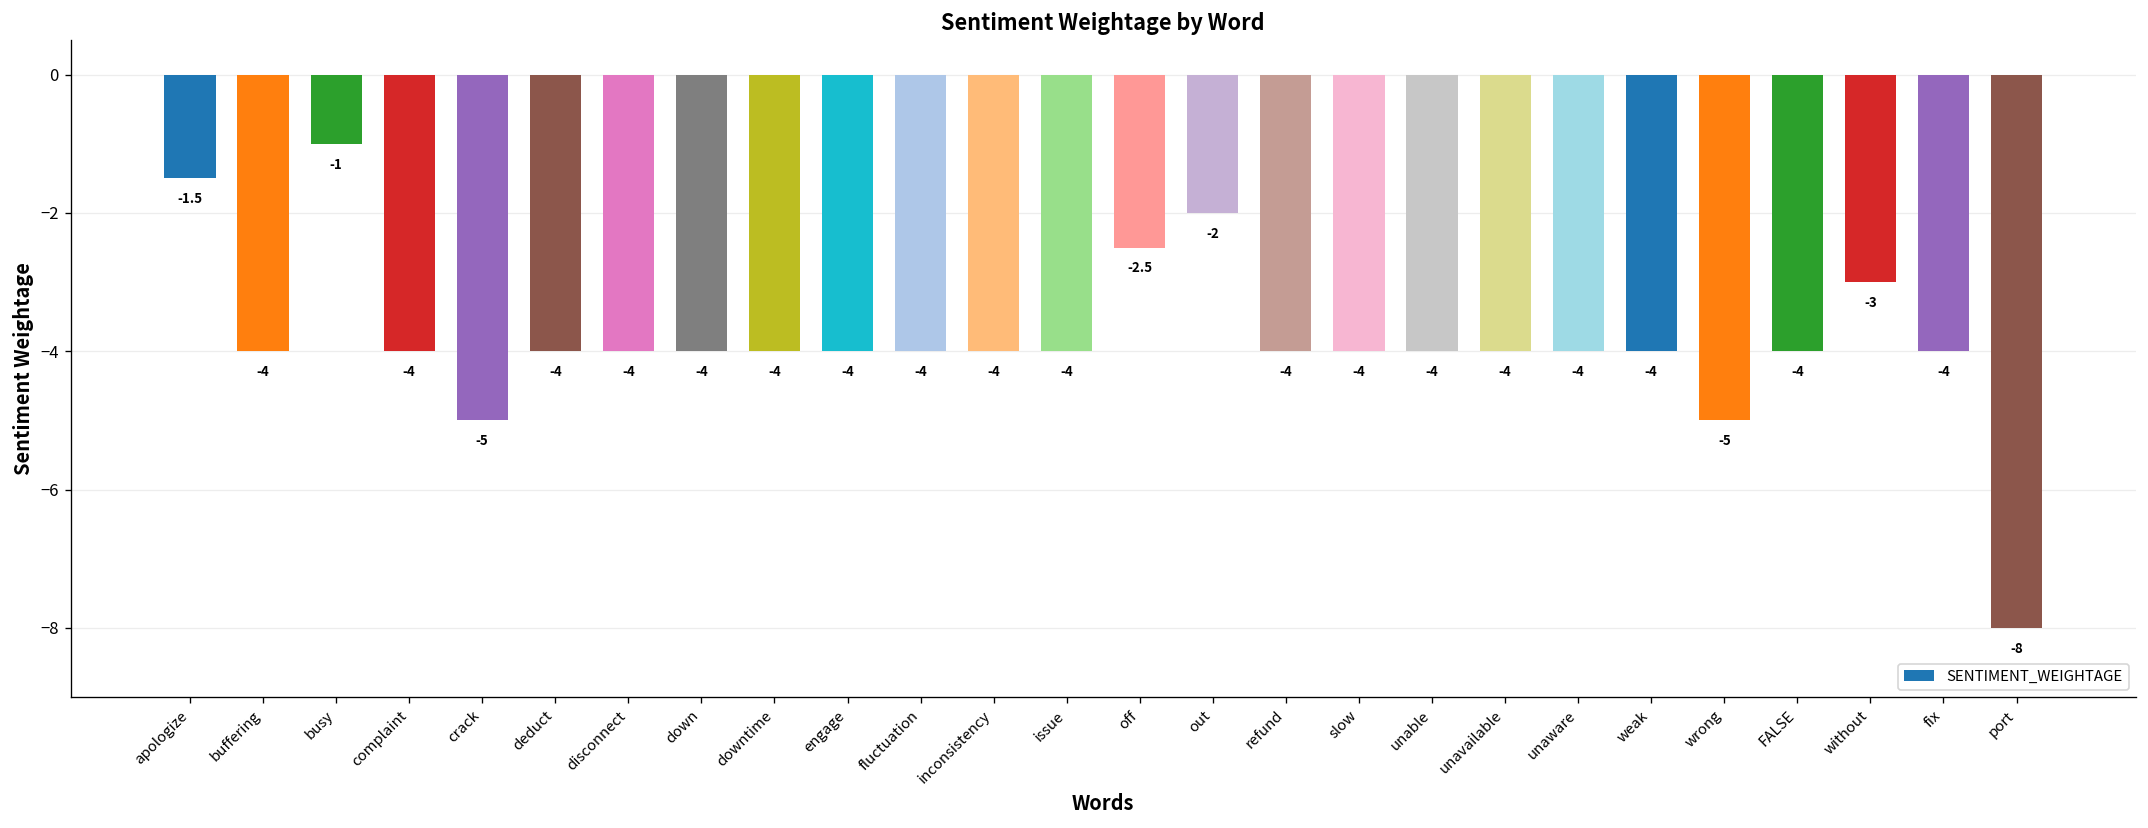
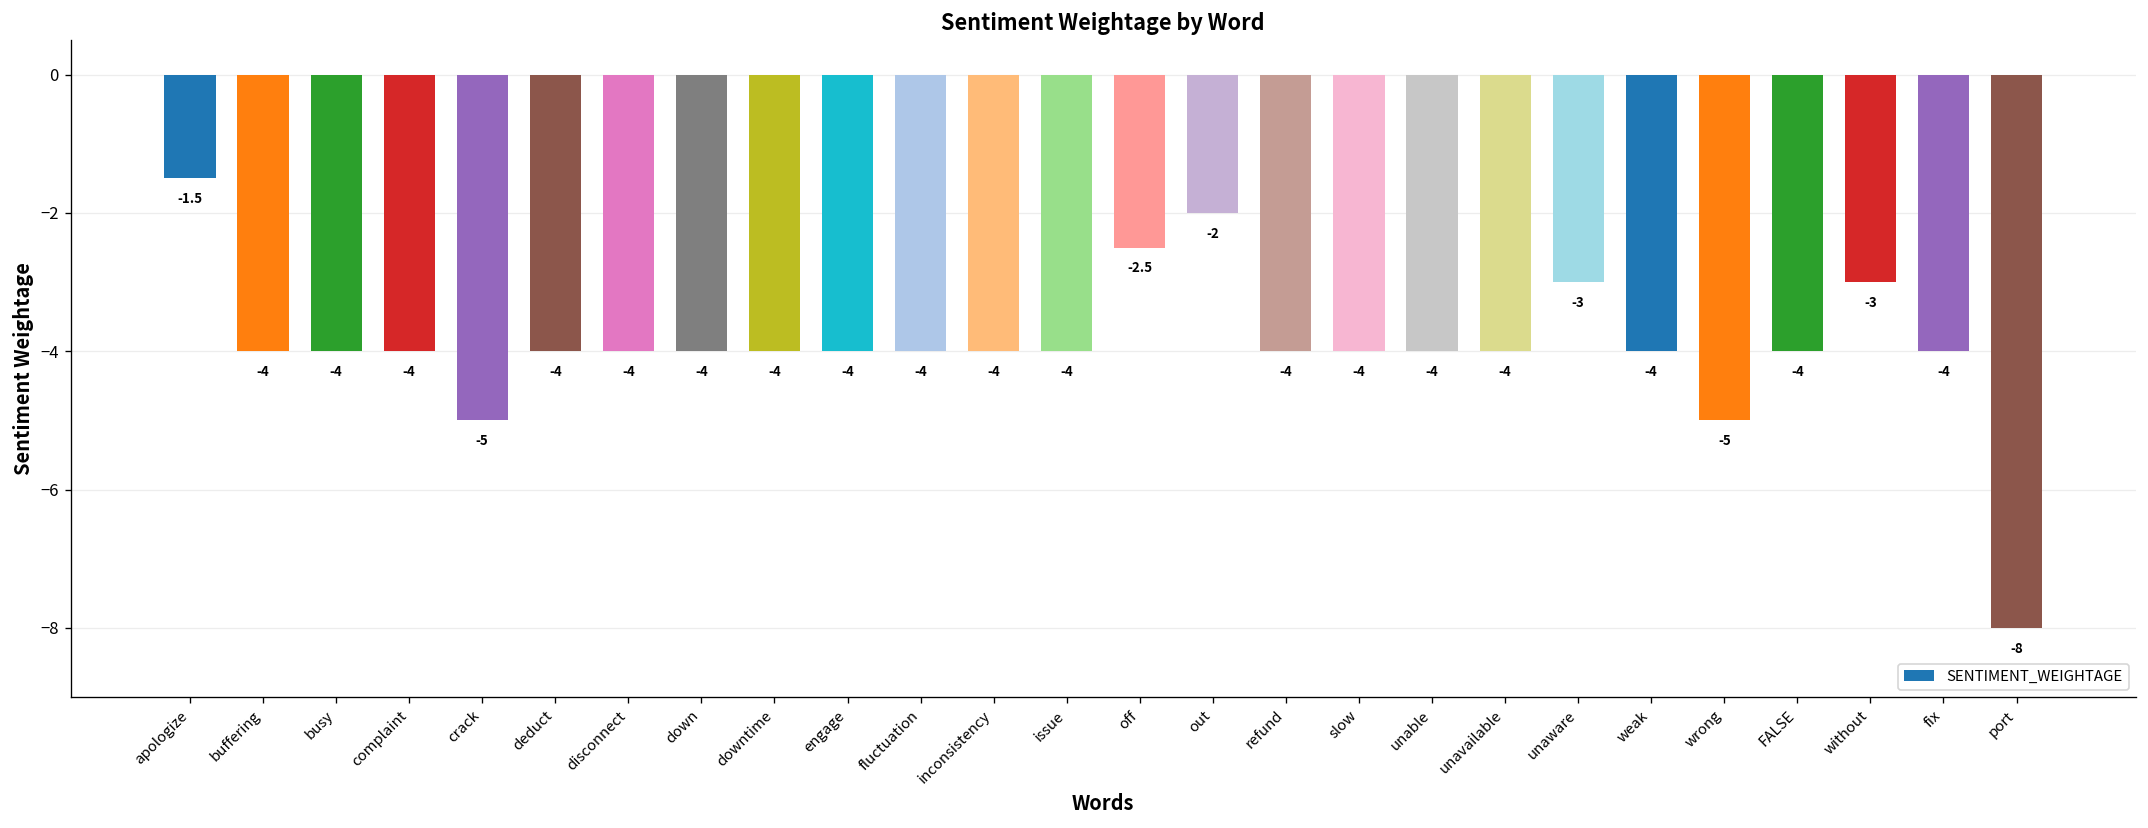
  {
    "apologize": -1.5,
    "buffering": -4,
-   "busy": -1,
+   "busy": -4,
    "complaint": -4,
    "crack": -5,
    "deduct": -4,
    "disconnect": -4,
    "down": -4,
    "downtime": -4,
    "engage": -4,
    "fluctuation": -4,
    "inconsistency": -4,
    "issue": -4,
    "off": -2.5,
    "out": -2,
    "refund": -4,
    "slow": -4,
    "unable": -4,
    "unavailable": -4,
-   "unaware": -4,
+   "unaware": -3,
    "weak": -4,
    "wrong": -5,
    "FALSE": -4,
    "without": -3,
    "fix": -4,
    "port": -8
  }
